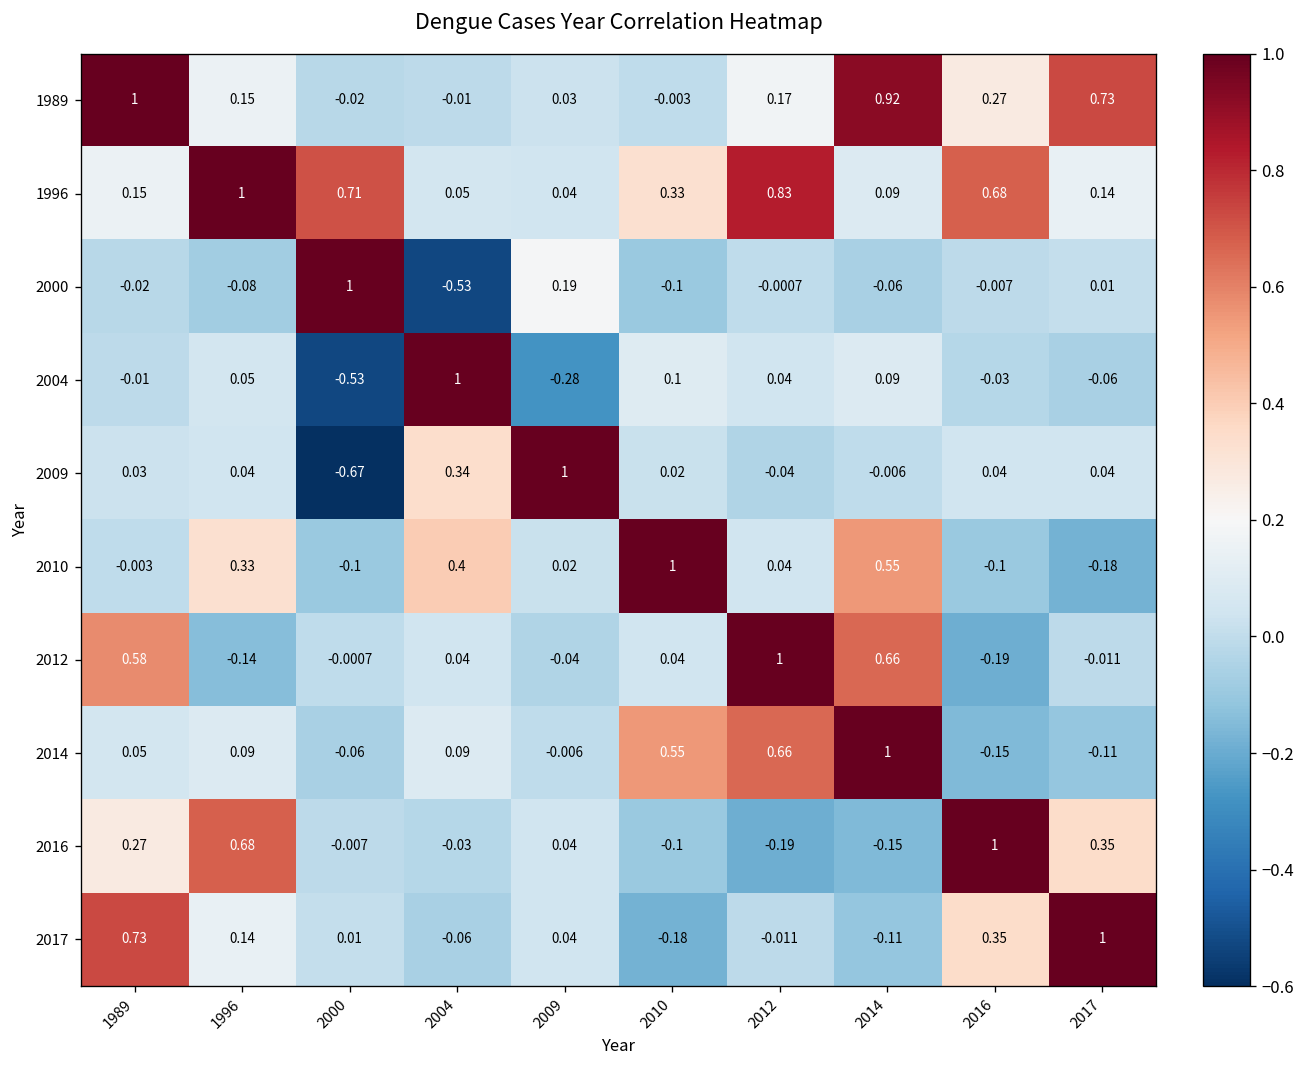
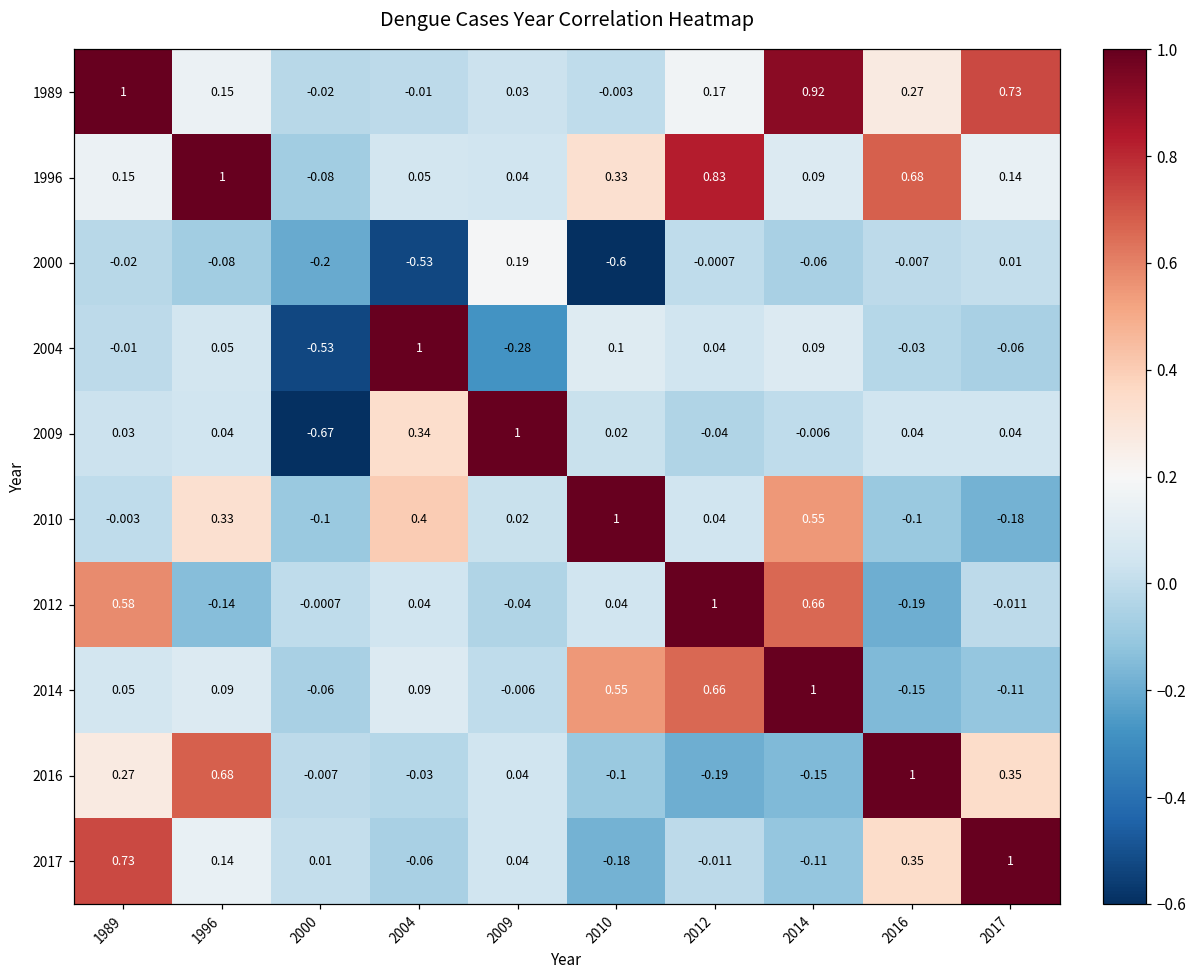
  {
    "1989": {
      "1989": 1,
      "1996": 0.15,
      "2000": -0.02,
      "2004": -0.01,
      "2009": 0.03,
      "2010": -0.003,
      "2012": 0.17,
      "2014": 0.92,
      "2016": 0.27,
      "2017": 0.73
    },
    "1996": {
      "1989": 0.15,
      "1996": 1,
-     "2000": 0.71,
+     "2000": -0.08,
      "2004": 0.05,
      "2009": 0.04,
      "2010": 0.33,
      "2012": 0.83,
      "2014": 0.09,
      "2016": 0.68,
      "2017": 0.14
    },
    "2000": {
      "1989": -0.02,
      "1996": -0.08,
-     "2000": 1,
+     "2000": -0.2,
      "2004": -0.53,
      "2009": 0.19,
-     "2010": -0.1,
+     "2010": -0.6,
      "2012": -0.0007,
      "2014": -0.06,
      "2016": -0.007,
      "2017": 0.01
    },
    "2004": {
      "1989": -0.01,
      "1996": 0.05,
      "2000": -0.53,
      "2004": 1,
      "2009": -0.28,
      "2010": 0.1,
      "2012": 0.04,
      "2014": 0.09,
      "2016": -0.03,
      "2017": -0.06
    },
    "2009": {
      "1989": 0.03,
      "1996": 0.04,
      "2000": -0.67,
      "2004": 0.34,
      "2009": 1,
      "2010": 0.02,
      "2012": -0.04,
      "2014": -0.006,
      "2016": 0.04,
      "2017": 0.04
    },
    "2010": {
      "1989": -0.003,
      "1996": 0.33,
      "2000": -0.1,
      "2004": 0.4,
      "2009": 0.02,
      "2010": 1,
      "2012": 0.04,
      "2014": 0.55,
      "2016": -0.1,
      "2017": -0.18
    },
    "2012": {
      "1989": 0.58,
      "1996": -0.14,
      "2000": -0.0007,
      "2004": 0.04,
      "2009": -0.04,
      "2010": 0.04,
      "2012": 1,
      "2014": 0.66,
      "2016": -0.19,
      "2017": -0.011
    },
    "2014": {
      "1989": 0.05,
      "1996": 0.09,
      "2000": -0.06,
      "2004": 0.09,
      "2009": -0.006,
      "2010": 0.55,
      "2012": 0.66,
      "2014": 1,
      "2016": -0.15,
      "2017": -0.11
    },
    "2016": {
      "1989": 0.27,
      "1996": 0.68,
      "2000": -0.007,
      "2004": -0.03,
      "2009": 0.04,
      "2010": -0.1,
      "2012": -0.19,
      "2014": -0.15,
      "2016": 1,
      "2017": 0.35
    },
    "2017": {
      "1989": 0.73,
      "1996": 0.14,
      "2000": 0.01,
      "2004": -0.06,
      "2009": 0.04,
      "2010": -0.18,
      "2012": -0.011,
      "2014": -0.11,
      "2016": 0.35,
      "2017": 1
    }
  }
